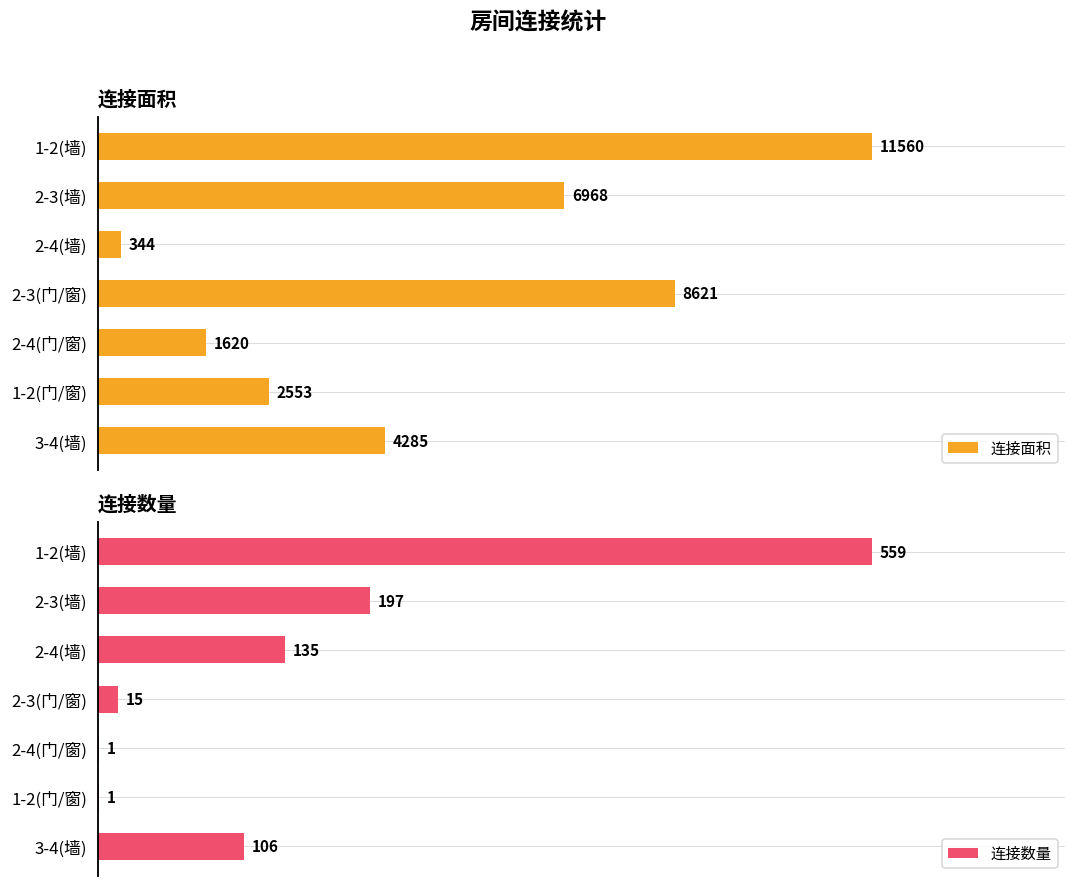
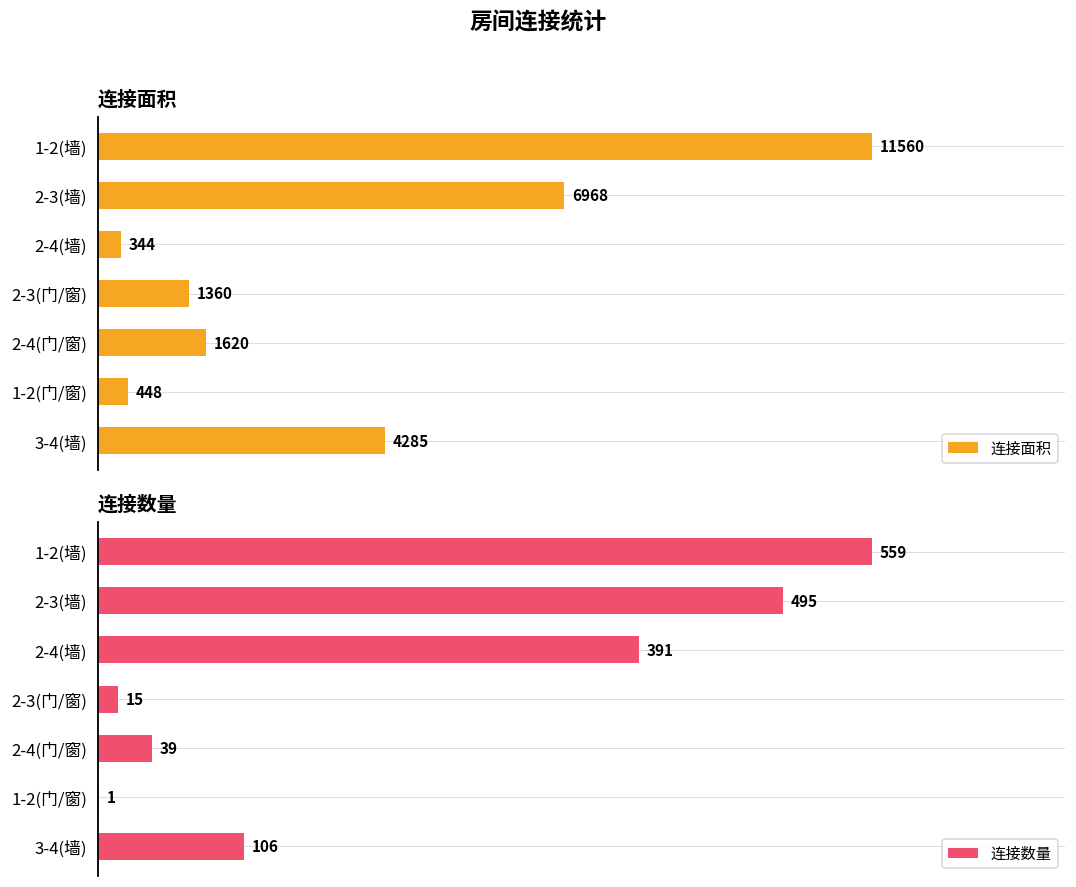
  {
    "连接面积": {
      "1-2(墙)": 11560,
      "2-3(墙)": 6968,
      "2-4(墙)": 344,
-     "2-3(门/窗)": 8621,
+     "2-3(门/窗)": 1360,
      "2-4(门/窗)": 1620,
-     "1-2(门/窗)": 2553,
+     "1-2(门/窗)": 448,
      "3-4(墙)": 4285
    },
    "连接数量": {
      "1-2(墙)": 559,
-     "2-3(墙)": 197,
-     "2-4(墙)": 135,
+     "2-3(墙)": 495,
+     "2-4(墙)": 391,
      "2-3(门/窗)": 15,
-     "2-4(门/窗)": 1,
+     "2-4(门/窗)": 39,
      "1-2(门/窗)": 1,
      "3-4(墙)": 106
    }
  }
